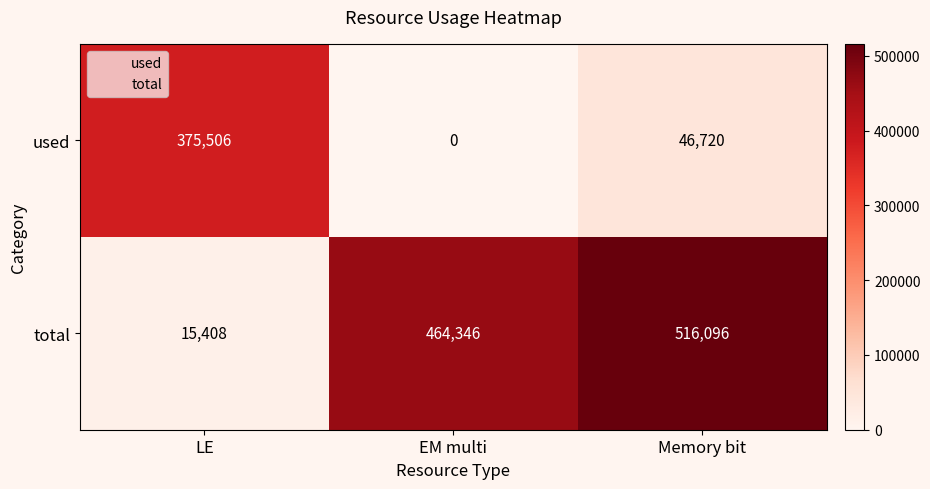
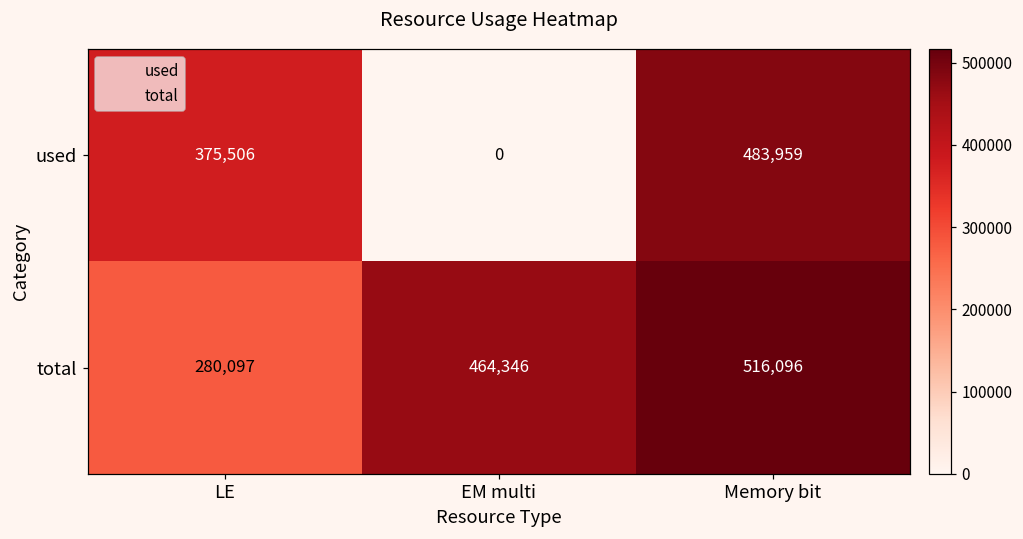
  {
    "used": {
      "LE": "375,506",
      "EM multi": "0",
-     "Memory bit": "46,720"
+     "Memory bit": "483,959"
    },
    "total": {
-     "LE": "15,408",
+     "LE": "280,097",
      "EM multi": "464,346",
      "Memory bit": "516,096"
    }
  }
